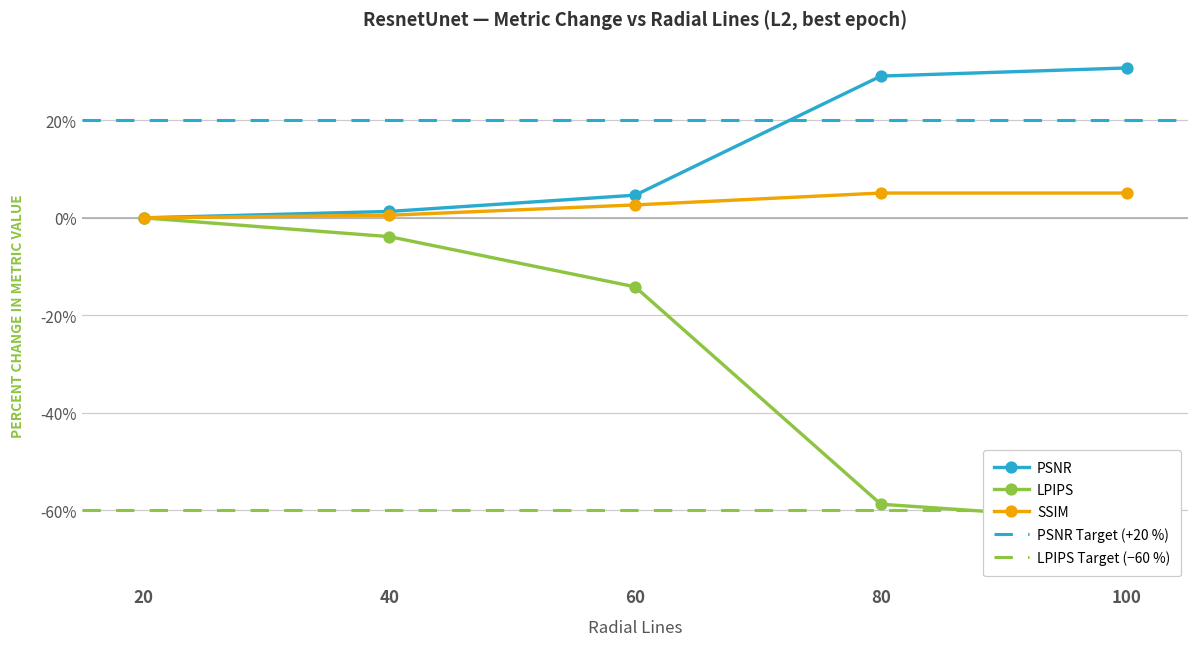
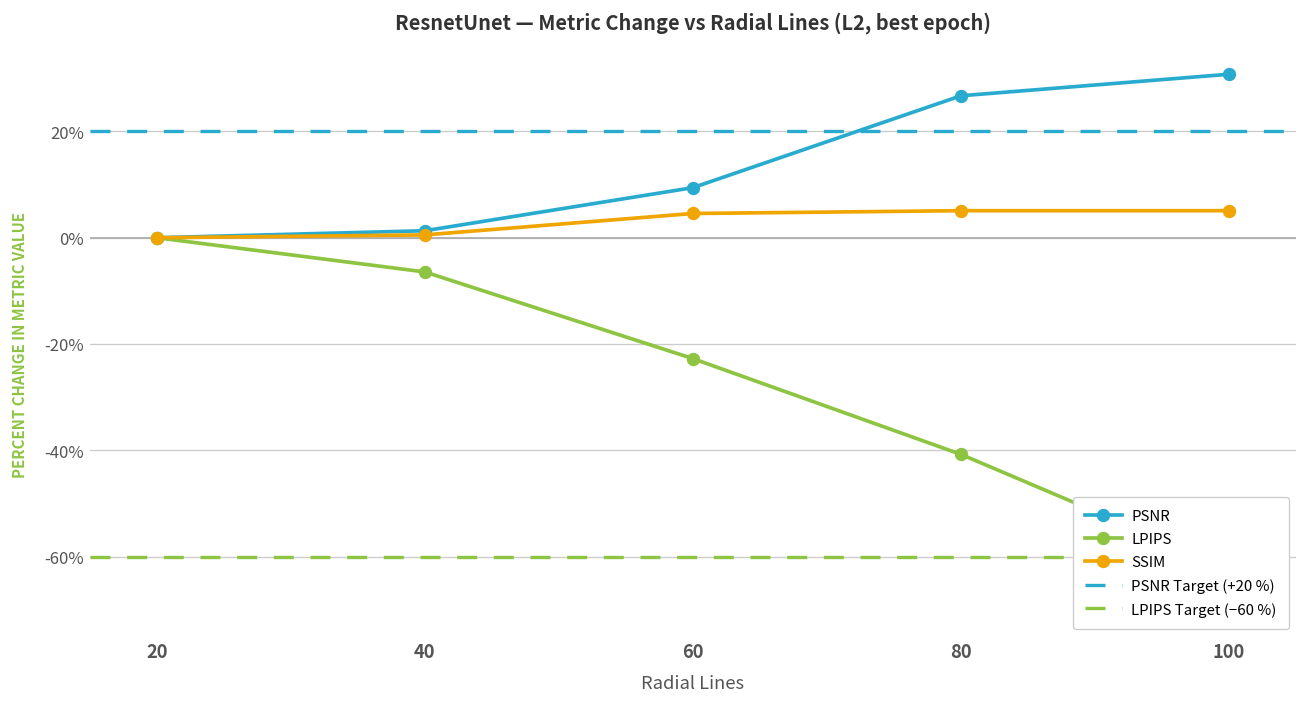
  {
    "PSNR": {
      "40": "1%",
-     "60": "5%",
-     "80": "29%",
+     "60": "9%",
+     "80": "27%",
      "100": "31%"
    },
    "LPIPS": {
-     "40": "-4%",
-     "60": "-14%",
-     "80": "-59%"
+     "40": "-6%",
+     "60": "-23%",
+     "80": "-41%"
    },
    "SSIM": {
      "40": "1%",
-     "60": "3%",
+     "60": "5%",
      "80": "5%",
      "100": "5%"
    }
  }
